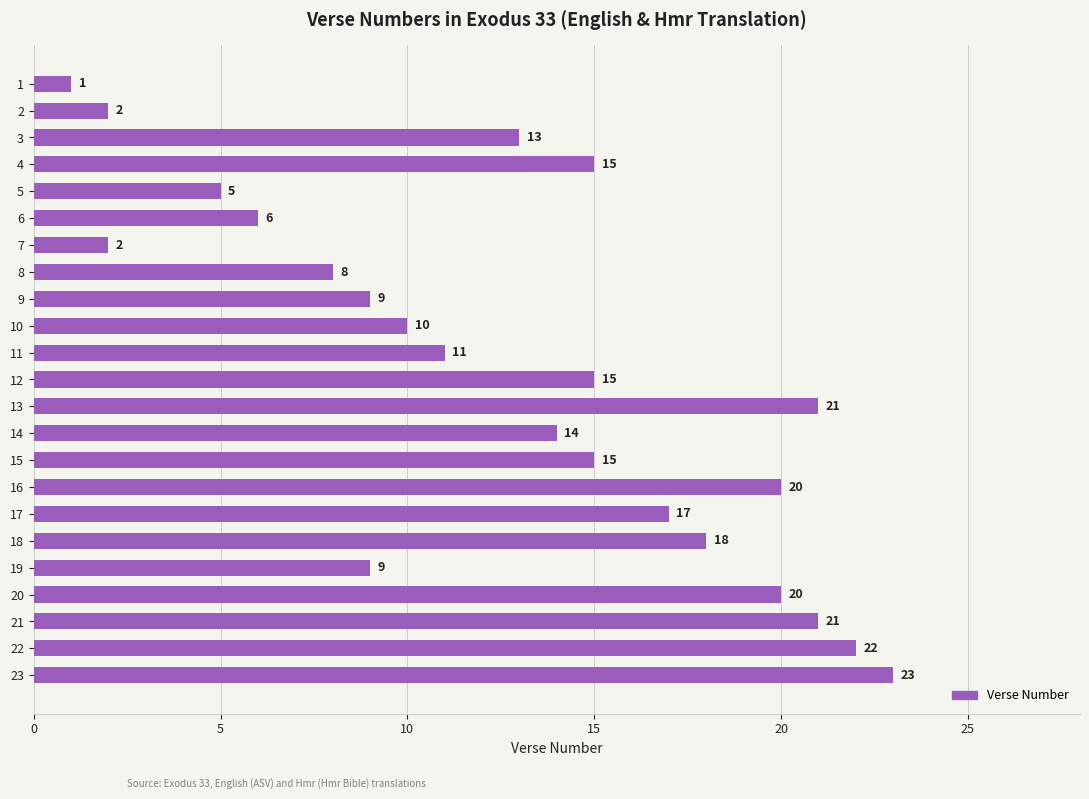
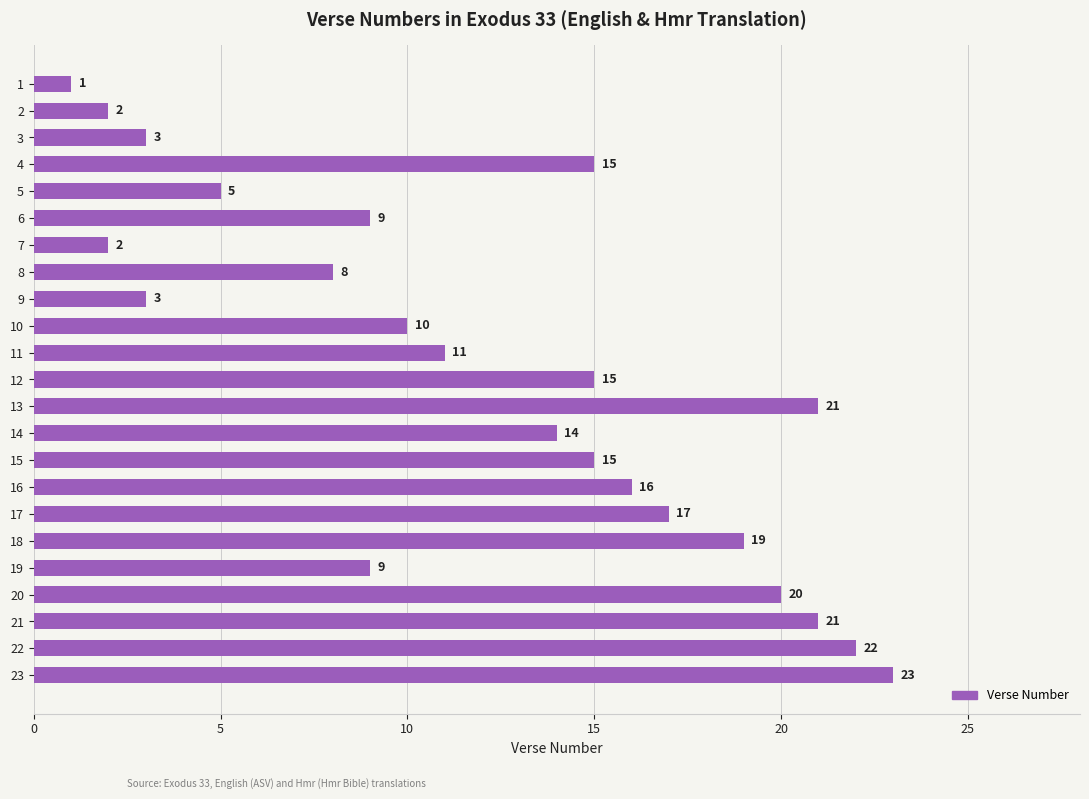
  {
    "1": 1,
    "2": 2,
-   "3": 13,
+   "3": 3,
    "4": 15,
    "5": 5,
-   "6": 6,
+   "6": 9,
    "7": 2,
    "8": 8,
-   "9": 9,
+   "9": 3,
    "10": 10,
    "11": 11,
    "12": 15,
    "13": 21,
    "14": 14,
    "15": 15,
-   "16": 20,
+   "16": 16,
    "17": 17,
-   "18": 18,
+   "18": 19,
    "19": 9,
    "20": 20,
    "21": 21,
    "22": 22,
    "23": 23
  }
